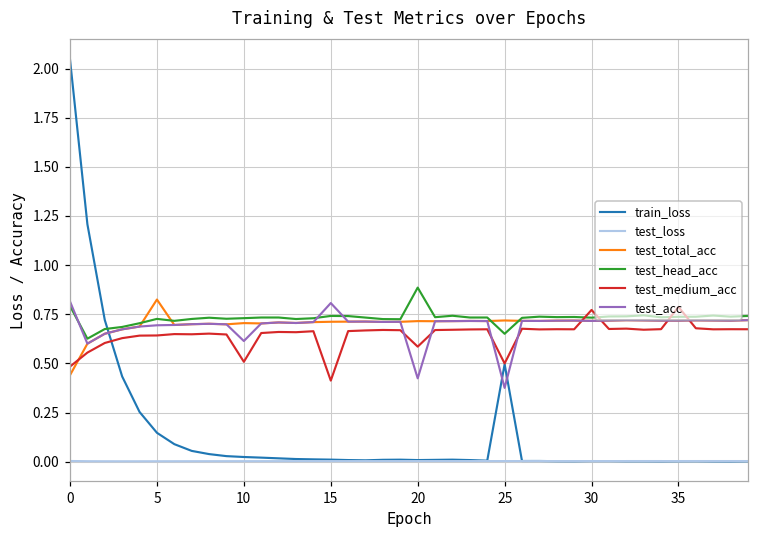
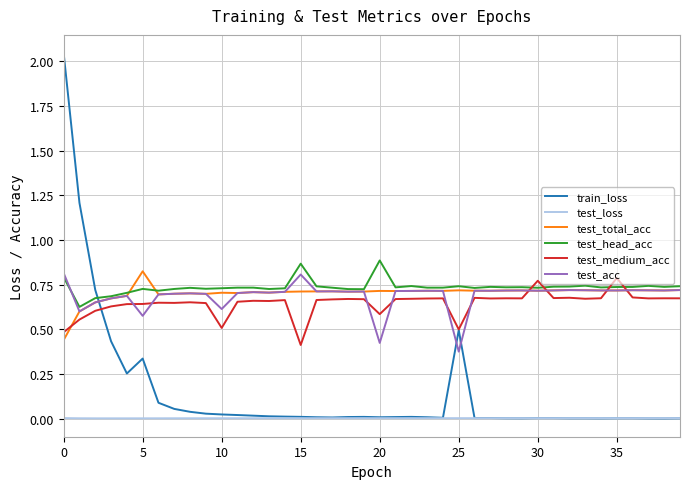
  {
    "train_loss": {
      "0": 2.05,
-     "5": 0.15,
+     "5": 0.34,
      "10": 0.02
    },
    "test_loss": {
      "0": 0.00,
      "5": 0.00,
      "10": 0.00,
      "25": 0.00
    },
    "test_total_acc": {
      "0": 0.44,
      "5": 0.82,
      "10": 0.70,
      "15": 0.71,
      "20": 0.72,
      "25": 0.72
    },
    "test_head_acc": {
      "0": 0.79,
      "5": 0.73,
      "10": 0.73,
-     "15": 0.74,
+     "15": 0.87,
      "20": 0.89,
-     "25": 0.65,
+     "25": 0.74,
      "30": 0.73,
      "35": 0.74
    },
    "test_medium_acc": {
      "0": 0.48,
      "5": 0.64,
      "10": 0.51,
      "15": 0.41,
      "20": 0.59,
      "30": 0.77
    },
    "test_acc": {
      "0": 0.81,
-     "5": 0.69,
+     "5": 0.58,
      "10": 0.61,
      "15": 0.81,
      "20": 0.42,
      "25": 0.38
    }
  }
